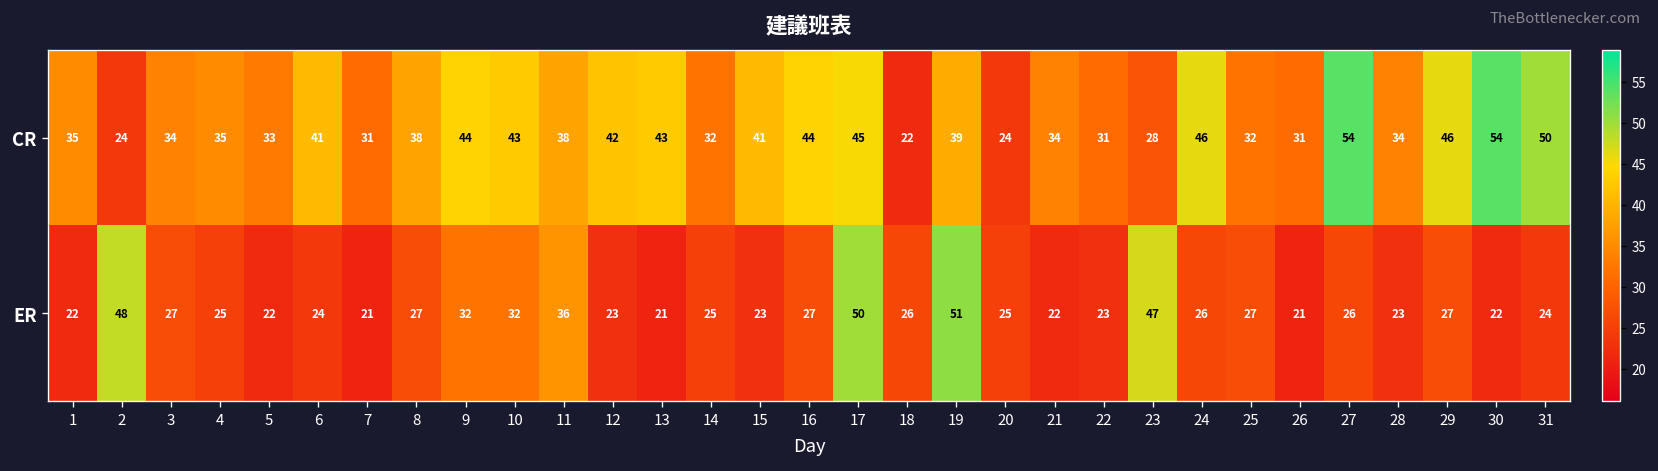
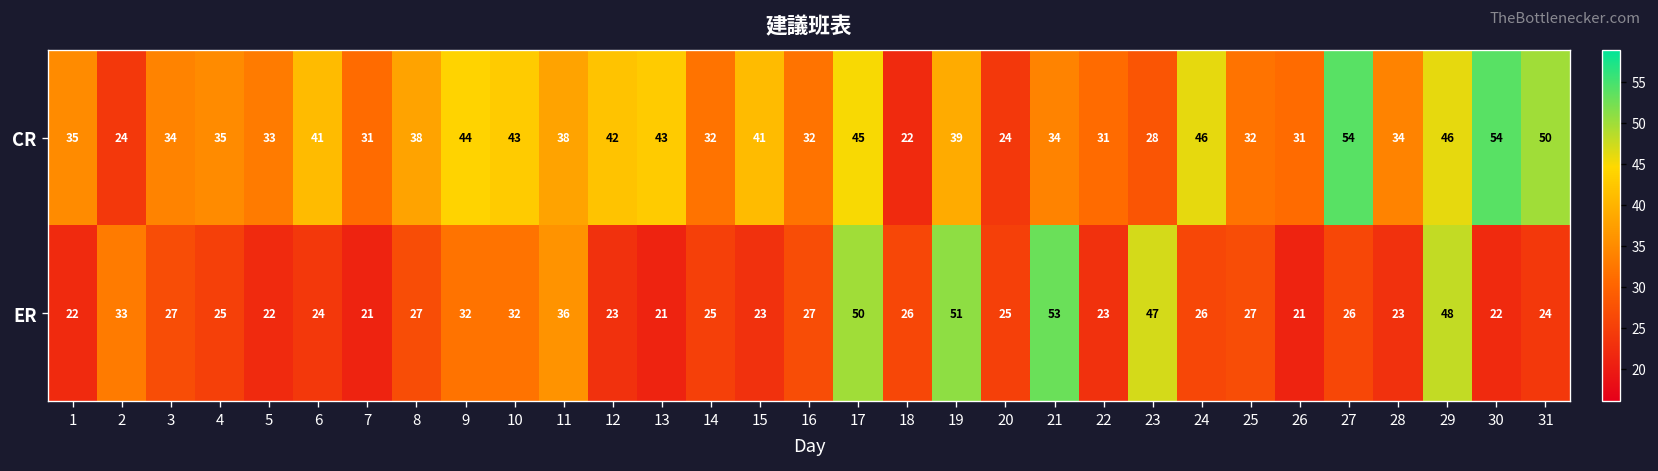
  {
    "CR": {
      "1": 35,
      "2": 24,
      "3": 34,
      "4": 35,
      "5": 33,
      "6": 41,
      "7": 31,
      "8": 38,
      "9": 44,
      "10": 43,
      "11": 38,
      "12": 42,
      "13": 43,
      "14": 32,
      "15": 41,
-     "16": 44,
+     "16": 32,
      "17": 45,
      "18": 22,
      "19": 39,
      "20": 24,
      "21": 34,
      "22": 31,
      "23": 28,
      "24": 46,
      "25": 32,
      "26": 31,
      "27": 54,
      "28": 34,
      "29": 46,
      "30": 54,
      "31": 50
    },
    "ER": {
      "1": 22,
-     "2": 48,
+     "2": 33,
      "3": 27,
      "4": 25,
      "5": 22,
      "6": 24,
      "7": 21,
      "8": 27,
      "9": 32,
      "10": 32,
      "11": 36,
      "12": 23,
      "13": 21,
      "14": 25,
      "15": 23,
      "16": 27,
      "17": 50,
      "18": 26,
      "19": 51,
      "20": 25,
-     "21": 22,
+     "21": 53,
      "22": 23,
      "23": 47,
      "24": 26,
      "25": 27,
      "26": 21,
      "27": 26,
      "28": 23,
-     "29": 27,
+     "29": 48,
      "30": 22,
      "31": 24
    }
  }
